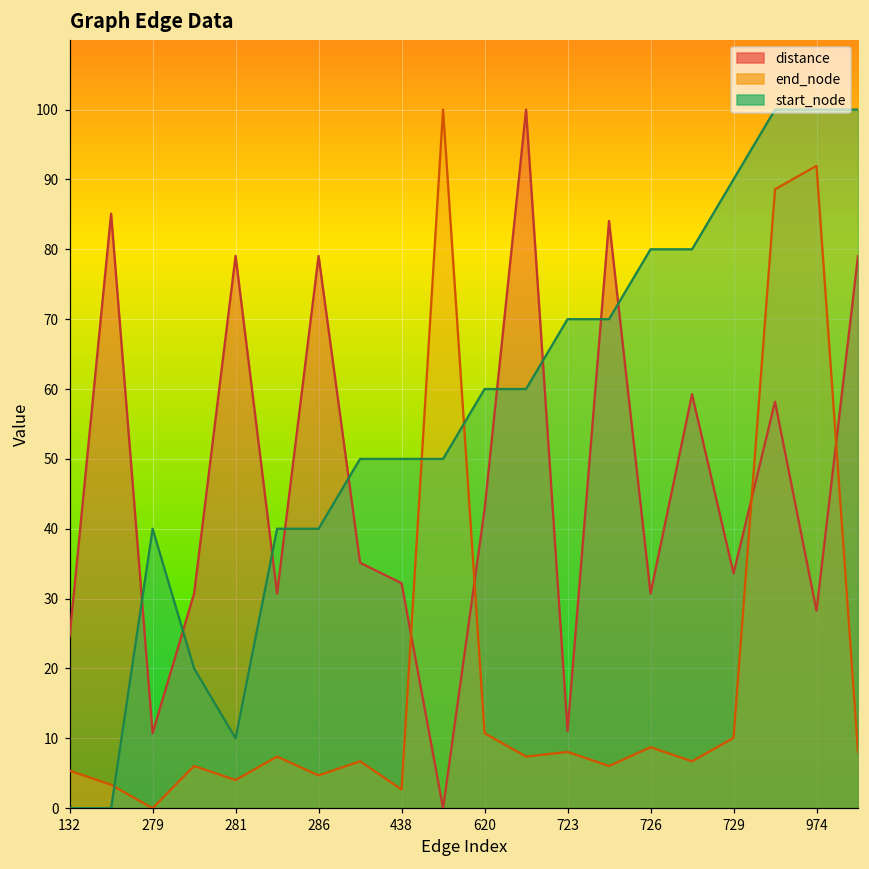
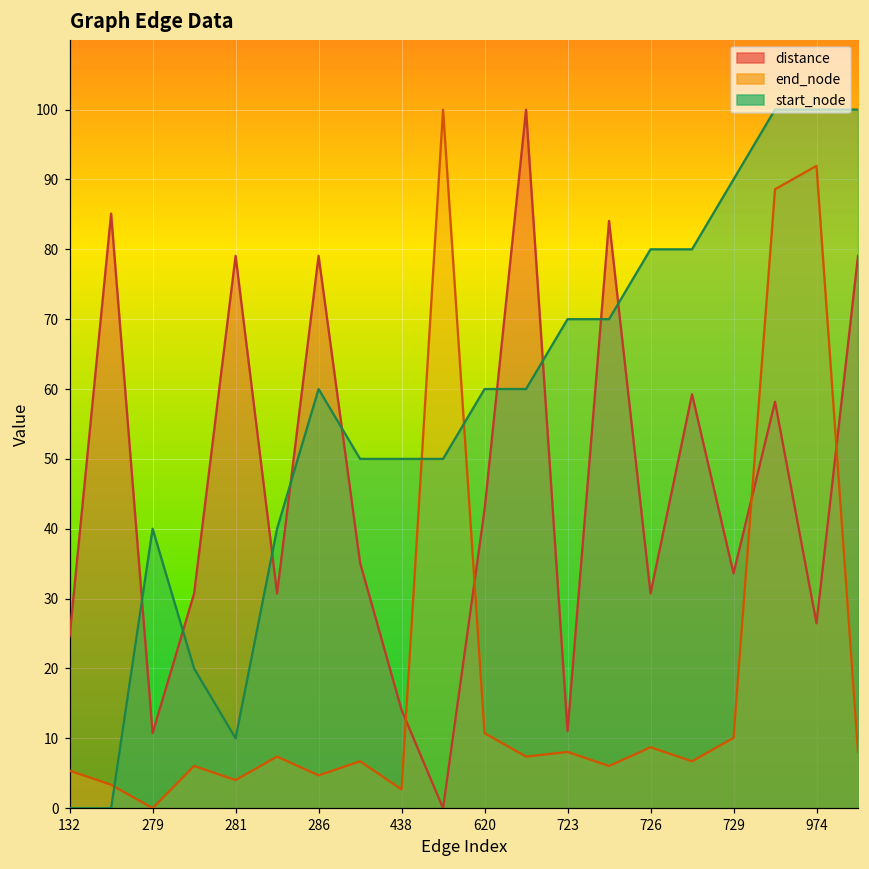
  {
    "distance": {
      "132": 25,
      "279": 11,
      "281": 79,
      "286": 79,
-     "438": 32,
+     "438": 14,
      "620": 43,
      "723": 11,
      "726": 31,
      "729": 34,
-     "974": 28
+     "974": 26
    },
    "end_node": {
      "132": 5,
      "279": 0,
      "281": 4,
      "286": 5,
      "438": 3,
      "620": 11,
      "723": 8,
      "726": 9,
      "729": 10,
      "974": 92
    },
    "start_node": {
      "132": 0,
      "279": 40,
      "281": 10,
-     "286": 40,
+     "286": 60,
      "438": 50,
      "620": 60,
      "723": 70,
      "726": 80,
      "729": 90
    }
  }
